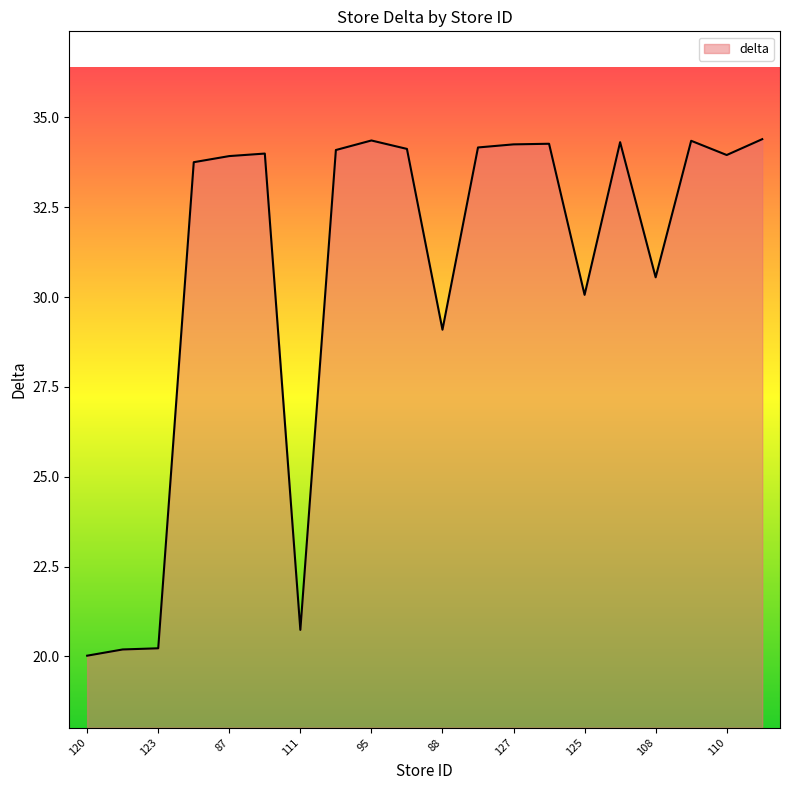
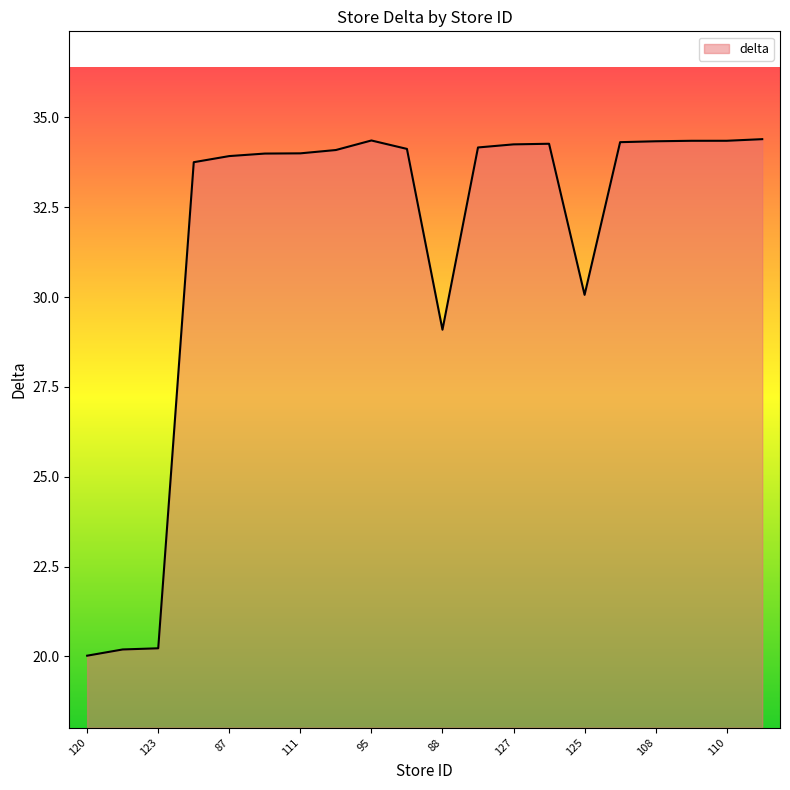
  {
    "120": 20.0,
    "123": 20.2,
    "87": 33.9,
-   "111": 20.7,
+   "111": 34.0,
    "95": 34.4,
    "88": 29.1,
    "127": 34.2,
    "125": 30.1,
-   "108": 30.5,
-   "110": 34.0
+   "108": 34.3,
+   "110": 34.3
  }
